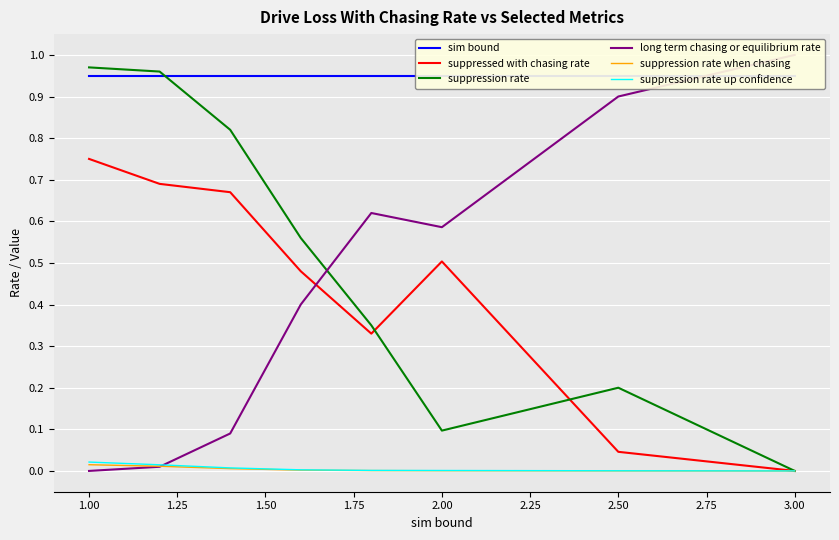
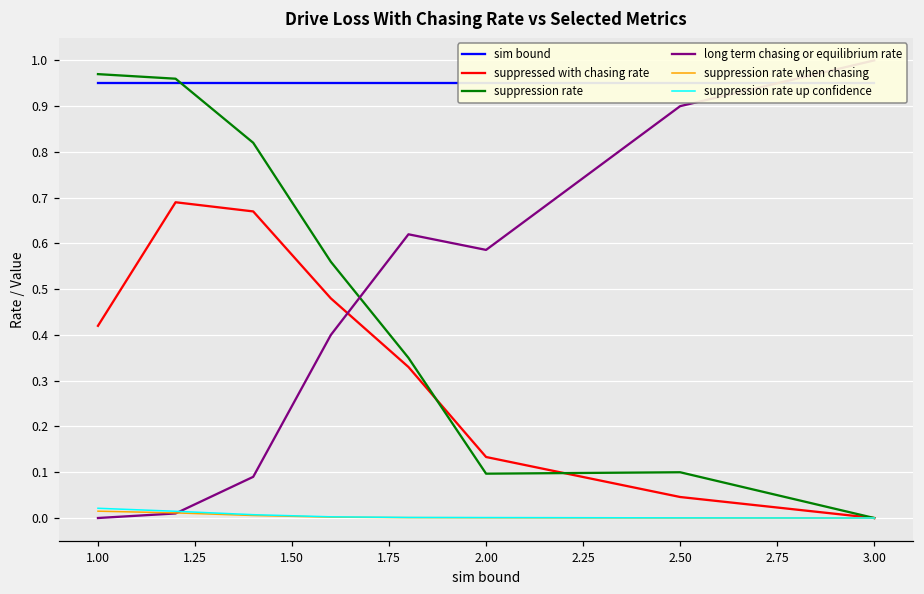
  {
    "sim bound": {
      "1.00": 0.95
    },
    "suppressed with chasing rate": {
-     "1.00": 0.75,
-     "2.00": 0.50,
+     "1.00": 0.42,
+     "2.00": 0.13,
      "2.50": 0.05
    },
    "suppression rate": {
      "1.00": 0.97,
      "2.00": 0.1,
-     "2.50": 0.2
+     "2.50": 0.1
    },
    "long term chasing or equilibrium rate": {
      "1.00": 0.00,
      "2.00": 0.59,
      "2.50": 0.90
    },
    "suppression rate when chasing": {
      "1.00": 0.01
    },
    "suppression rate up confidence": {
      "1.00": 0.02
    }
  }
